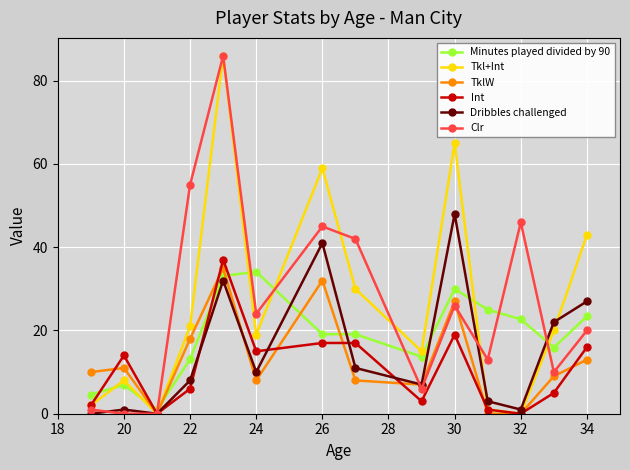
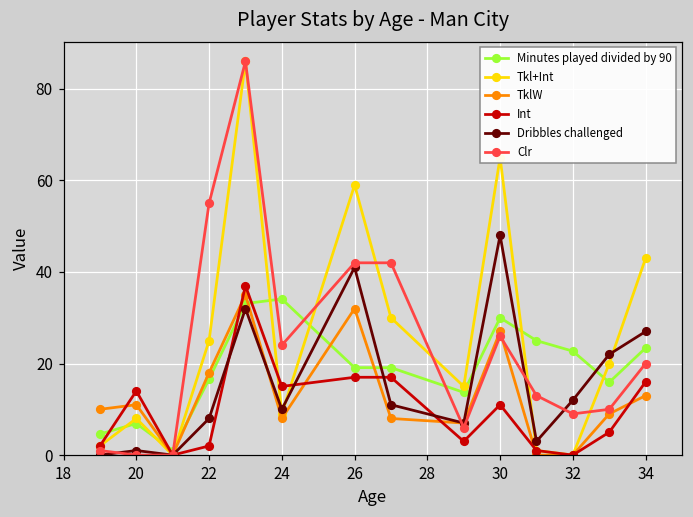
  {
    "Minutes played divided by 90": {
      "20": 7,
-     "22": 13,
+     "22": 17,
      "24": 34,
      "26": 19,
      "30": 30,
      "32": 23,
      "34": 23
    },
    "Tkl+Int": {
      "20": 8,
-     "22": 21,
-     "24": 19,
+     "22": 25,
+     "24": 9,
      "26": 59,
      "30": 65,
      "34": 43
    },
    "TklW": {
      "20": 11,
      "22": 18,
      "24": 8,
      "26": 32,
      "30": 27,
      "34": 13
    },
    "Int": {
      "20": 14,
-     "22": 6,
+     "22": 2,
      "24": 15,
      "26": 17,
-     "30": 19,
+     "30": 11,
      "34": 16
    },
    "Dribbles challenged": {
      "20": 1,
      "22": 8,
      "24": 10,
      "26": 41,
      "30": 48,
-     "32": 1,
+     "32": 12,
      "34": 27
    },
    "Clr": {
      "20": 0,
      "22": 55,
      "24": 24,
-     "26": 45,
+     "26": 42,
      "30": 26,
-     "32": 46,
+     "32": 9,
      "34": 20
    }
  }
